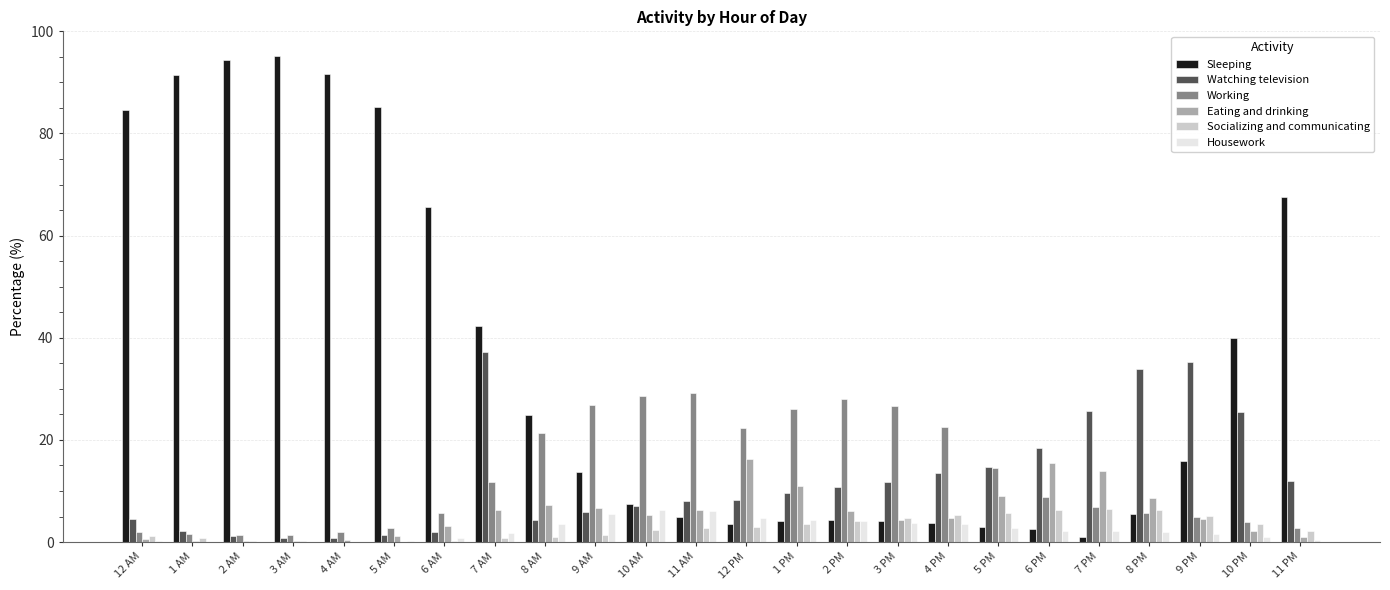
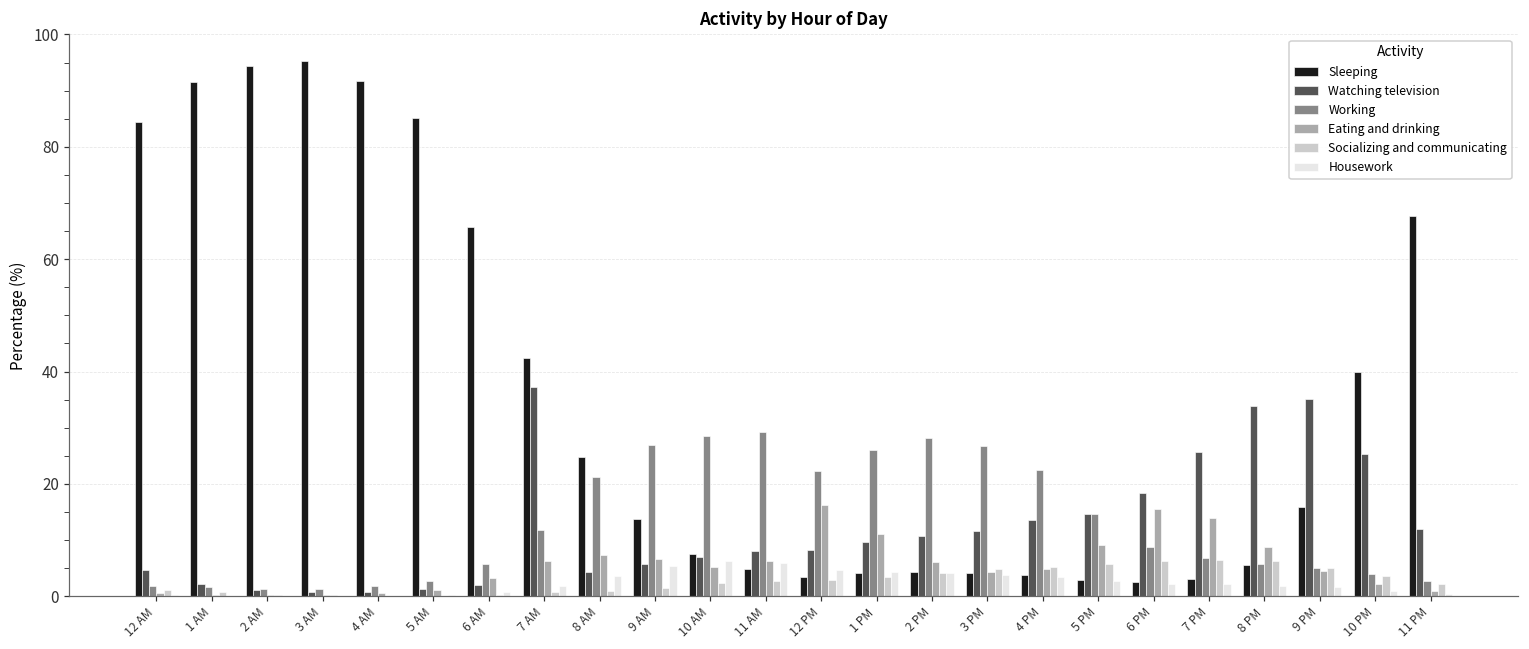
  {
    "Sleeping": {
      "12 AM": 85,
      "1 AM": 92,
      "2 AM": 94,
      "3 AM": 95,
      "4 AM": 92,
      "5 AM": 85,
      "6 AM": 66,
      "7 AM": 42,
      "8 AM": 25,
      "9 AM": 14,
      "10 AM": 8,
      "11 AM": 5,
      "12 PM": 4,
      "1 PM": 4,
      "2 PM": 4,
      "3 PM": 4,
      "4 PM": 4,
      "5 PM": 3,
      "6 PM": 3,
-     "7 PM": 1,
+     "7 PM": 3,
      "8 PM": 6,
      "9 PM": 16,
      "10 PM": 40,
      "11 PM": 68
    },
    "Watching television": {
      "12 AM": 5,
      "1 AM": 2,
      "2 AM": 1,
      "3 AM": 1,
      "4 AM": 1,
      "5 AM": 1,
      "6 AM": 2,
      "7 AM": 37,
      "8 AM": 4,
      "9 AM": 6,
      "10 AM": 7,
      "11 AM": 8,
      "12 PM": 8,
      "1 PM": 10,
      "2 PM": 11,
      "3 PM": 12,
      "4 PM": 14,
      "5 PM": 15,
      "6 PM": 18,
      "7 PM": 26,
      "8 PM": 34,
      "9 PM": 35,
      "10 PM": 25,
      "11 PM": 12
    }
  }
